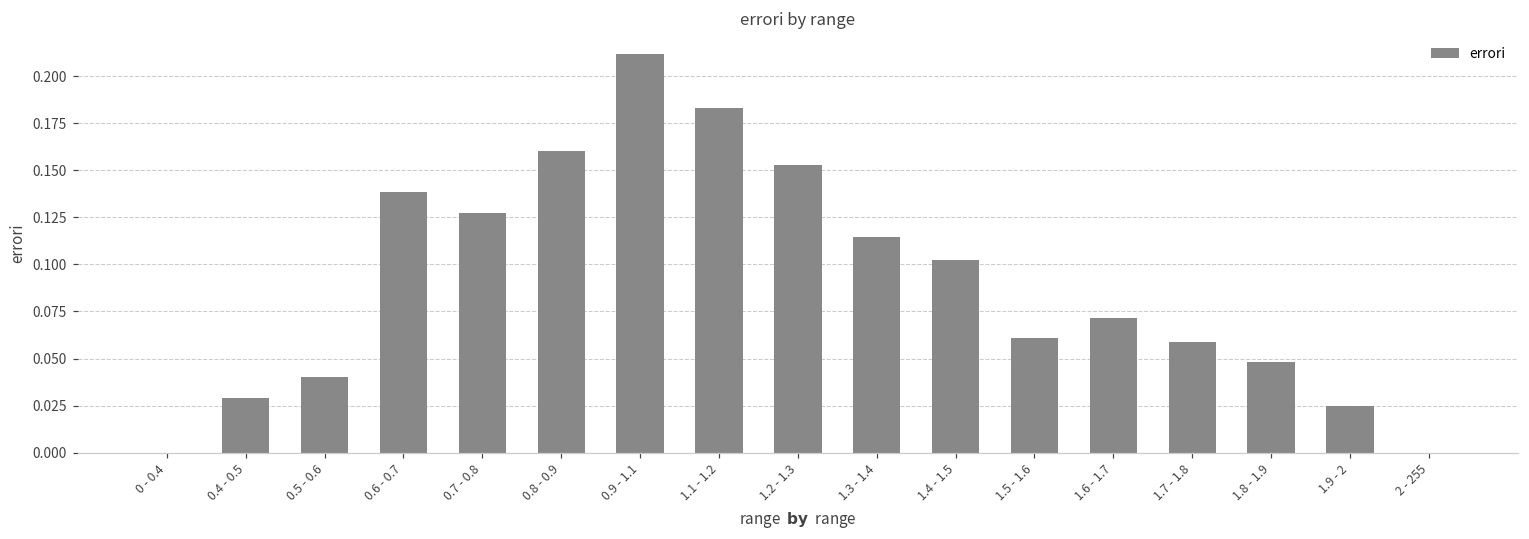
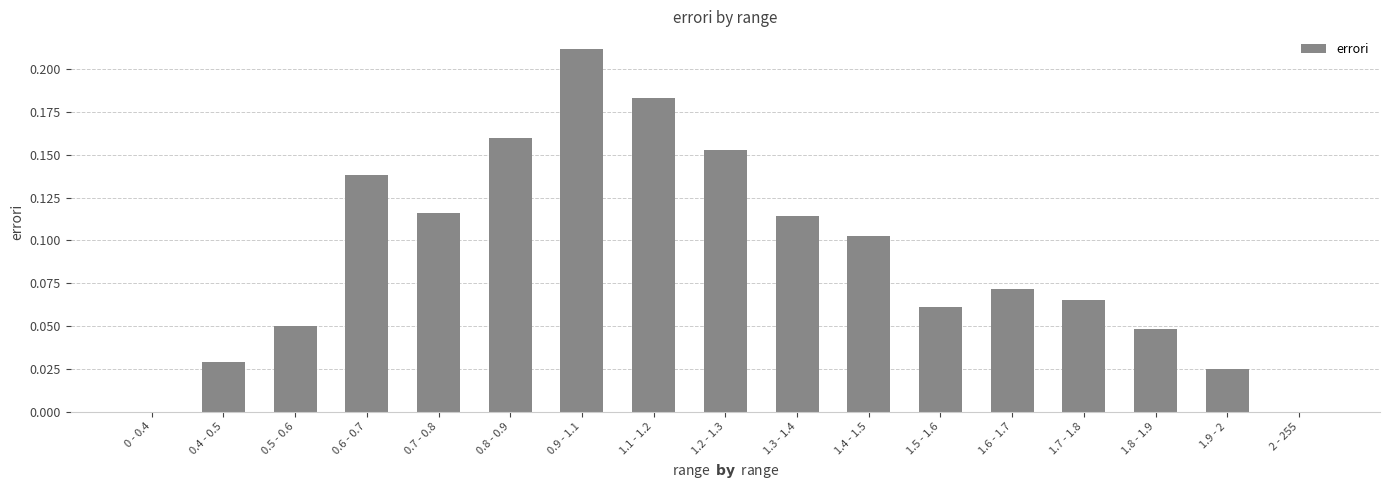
  {
    "0 - 0.4": 0.000,
    "0.4 - 0.5": 0.029,
-   "0.5 - 0.6": 0.04,
+   "0.5 - 0.6": 0.05,
    "0.6 - 0.7": 0.138,
-   "0.7 - 0.8": 0.127,
+   "0.7 - 0.8": 0.116,
    "0.8 - 0.9": 0.160,
    "0.9 - 1.1": 0.212,
    "1.1 - 1.2": 0.183,
    "1.2 - 1.3": 0.153,
    "1.3 - 1.4": 0.115,
    "1.4 - 1.5": 0.102,
    "1.5 - 1.6": 0.061,
    "1.6 - 1.7": 0.072,
-   "1.7 - 1.8": 0.059,
+   "1.7 - 1.8": 0.065,
    "1.8 - 1.9": 0.048,
    "1.9 - 2": 0.025,
    "2 - 255": 0.000
  }
